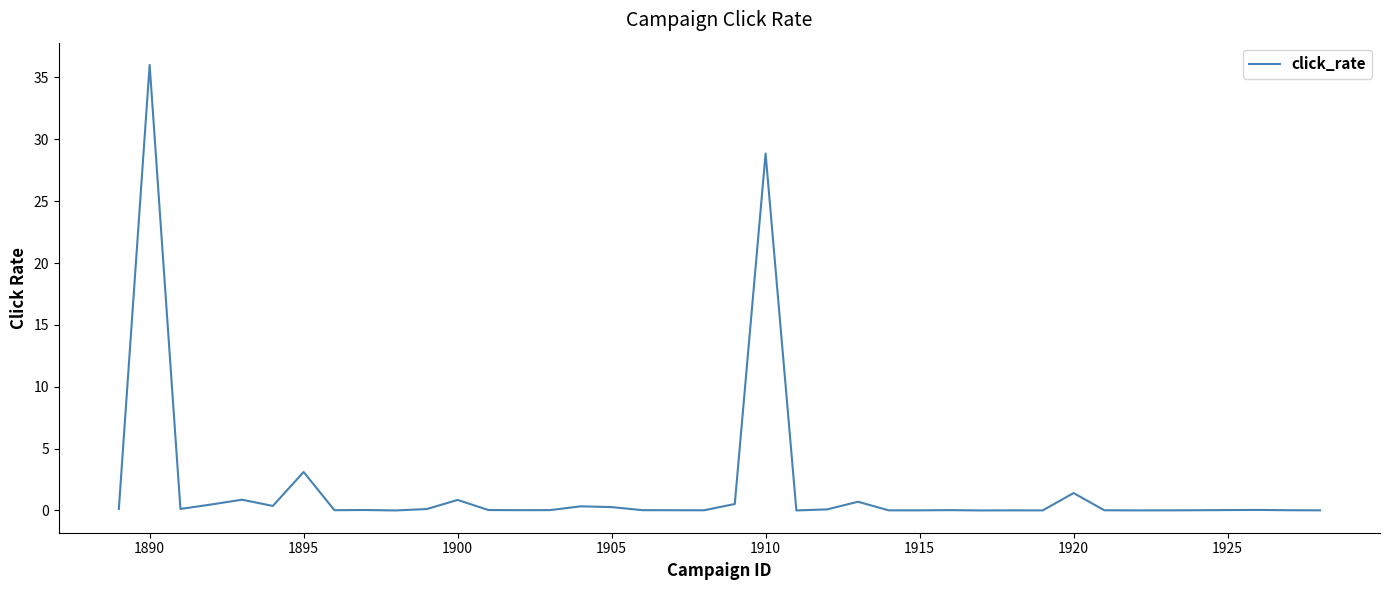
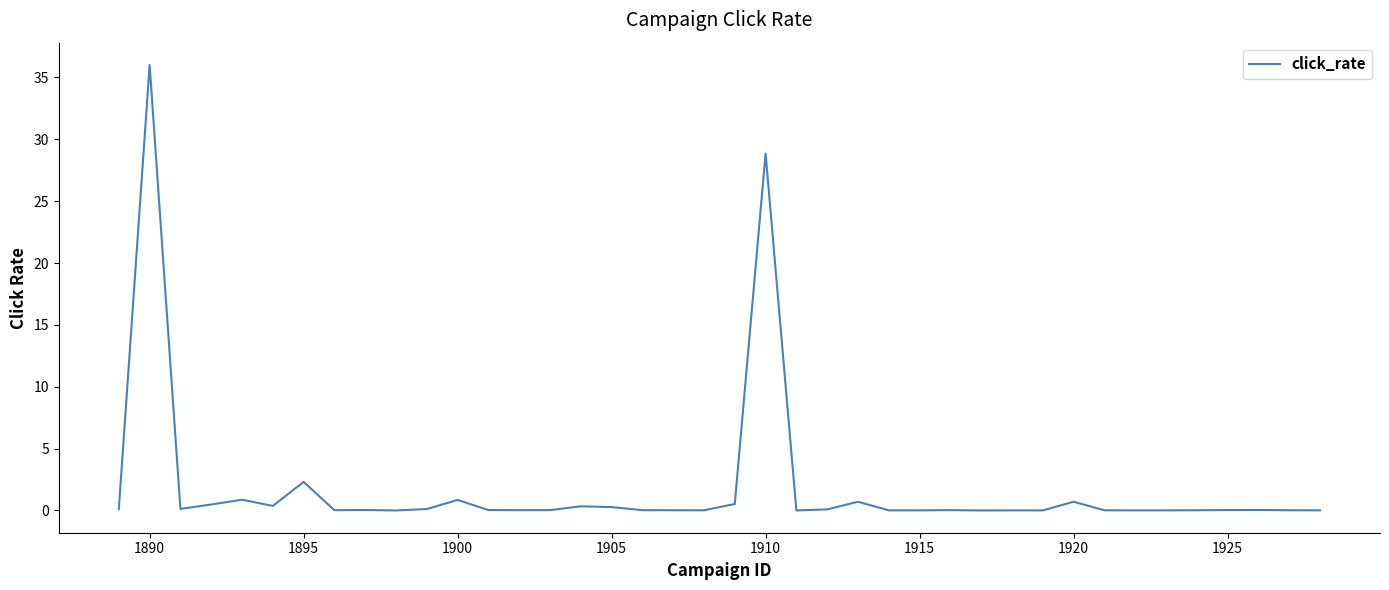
  {
    "1890": 36.0,
-   "1895": 3.1,
+   "1895": 2.3,
    "1900": 0.9,
    "1905": 0.3,
    "1910": 28.9,
    "1915": 0.0,
-   "1920": 1.4,
+   "1920": 0.7,
    "1925": 0.0
  }
